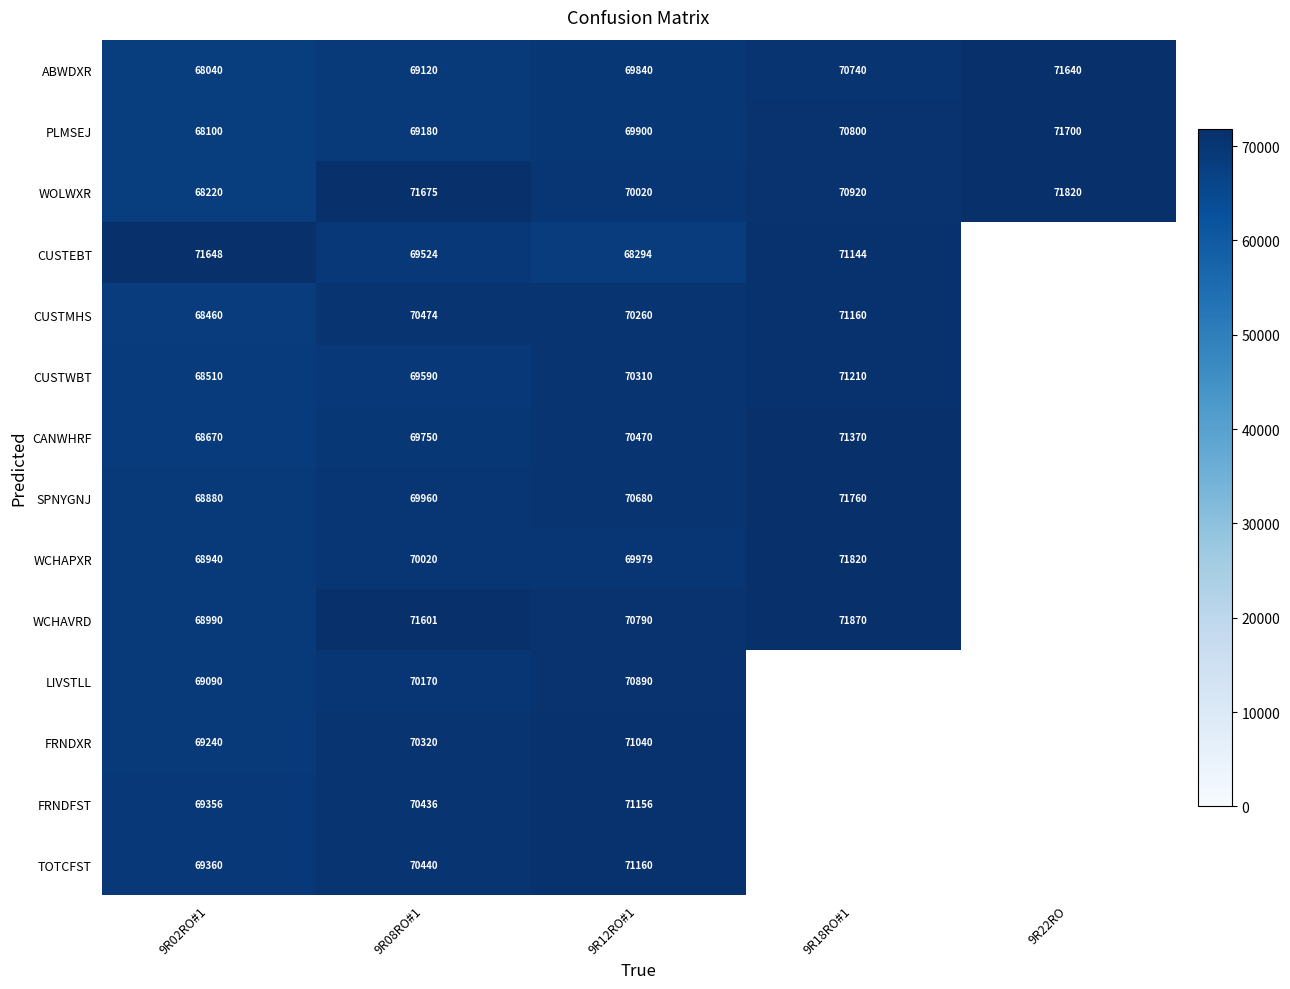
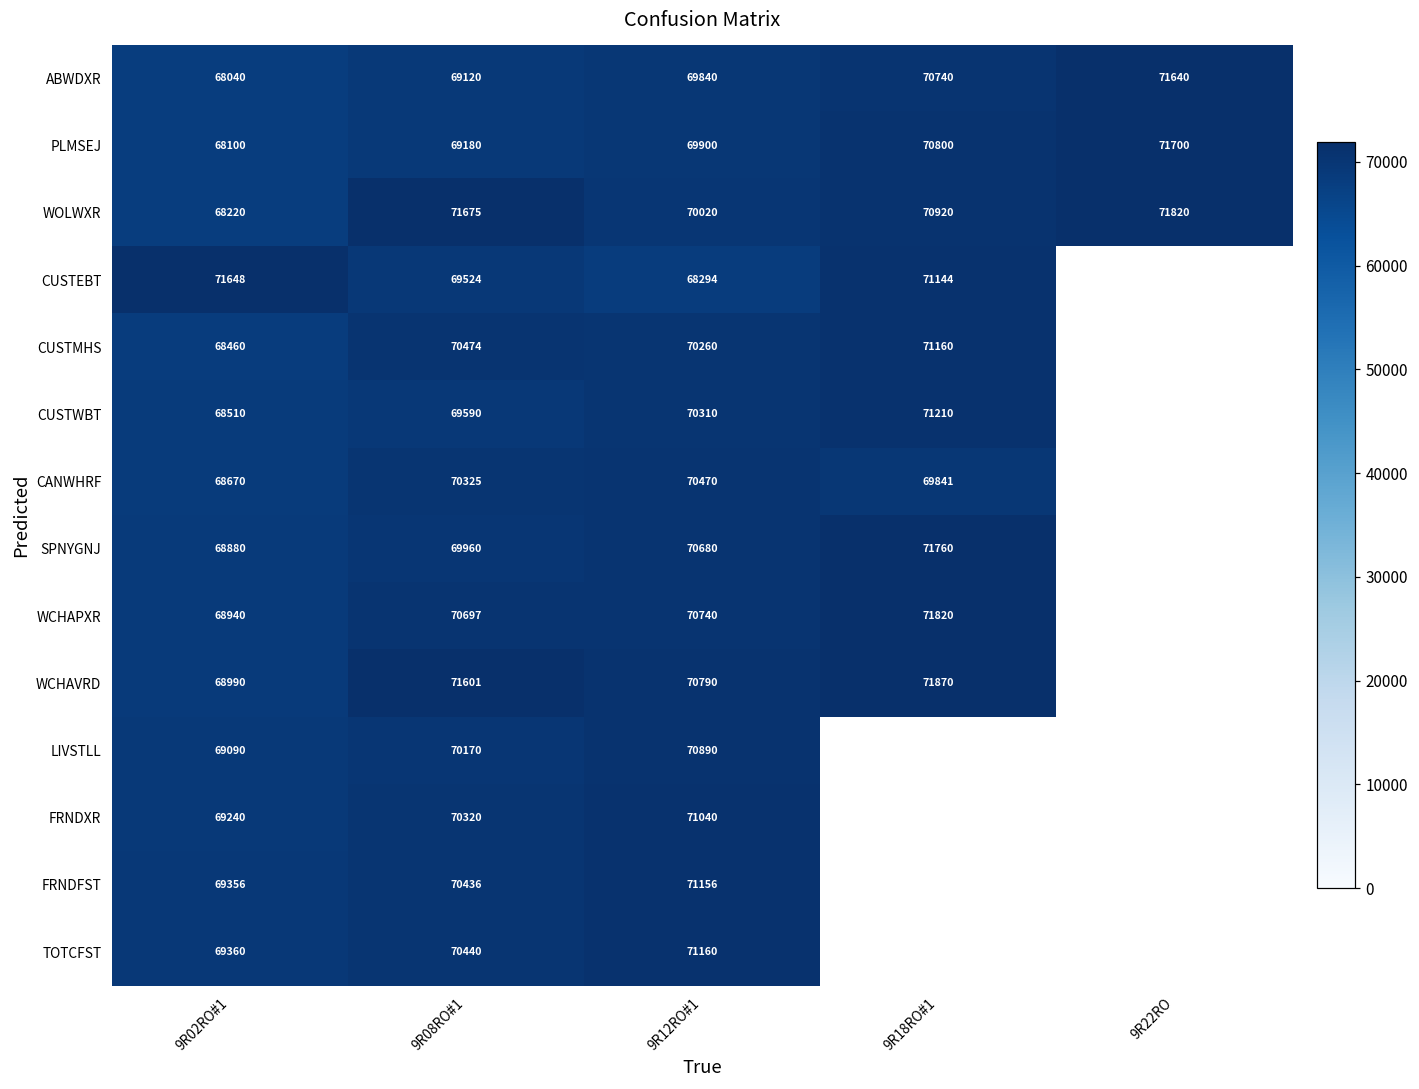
  {
    "ABWDXR": {
      "9R02RO#1": 68040,
      "9R08RO#1": 69120,
      "9R12RO#1": 69840,
      "9R18RO#1": 70740,
      "9R22RO": 71640
    },
    "PLMSEJ": {
      "9R02RO#1": 68100,
      "9R08RO#1": 69180,
      "9R12RO#1": 69900,
      "9R18RO#1": 70800,
      "9R22RO": 71700
    },
    "WOLWXR": {
      "9R02RO#1": 68220,
      "9R08RO#1": 71675,
      "9R12RO#1": 70020,
      "9R18RO#1": 70920,
      "9R22RO": 71820
    },
    "CUSTEBT": {
      "9R02RO#1": 71648,
      "9R08RO#1": 69524,
      "9R12RO#1": 68294,
      "9R18RO#1": 71144
    },
    "CUSTMHS": {
      "9R02RO#1": 68460,
      "9R08RO#1": 70474,
      "9R12RO#1": 70260,
      "9R18RO#1": 71160
    },
    "CUSTWBT": {
      "9R02RO#1": 68510,
      "9R08RO#1": 69590,
      "9R12RO#1": 70310,
      "9R18RO#1": 71210
    },
    "CANWHRF": {
      "9R02RO#1": 68670,
-     "9R08RO#1": 69750,
+     "9R08RO#1": 70325,
      "9R12RO#1": 70470,
-     "9R18RO#1": 71370
+     "9R18RO#1": 69841
    },
    "SPNYGNJ": {
      "9R02RO#1": 68880,
      "9R08RO#1": 69960,
      "9R12RO#1": 70680,
      "9R18RO#1": 71760
    },
    "WCHAPXR": {
      "9R02RO#1": 68940,
-     "9R08RO#1": 70020,
-     "9R12RO#1": 69979,
+     "9R08RO#1": 70697,
+     "9R12RO#1": 70740,
      "9R18RO#1": 71820
    },
    "WCHAVRD": {
      "9R02RO#1": 68990,
      "9R08RO#1": 71601,
      "9R12RO#1": 70790,
      "9R18RO#1": 71870
    },
    "LIVSTLL": {
      "9R02RO#1": 69090,
      "9R08RO#1": 70170,
      "9R12RO#1": 70890
    },
    "FRNDXR": {
      "9R02RO#1": 69240,
      "9R08RO#1": 70320,
      "9R12RO#1": 71040
    },
    "FRNDFST": {
      "9R02RO#1": 69356,
      "9R08RO#1": 70436,
      "9R12RO#1": 71156
    },
    "TOTCFST": {
      "9R02RO#1": 69360,
      "9R08RO#1": 70440,
      "9R12RO#1": 71160
    }
  }
